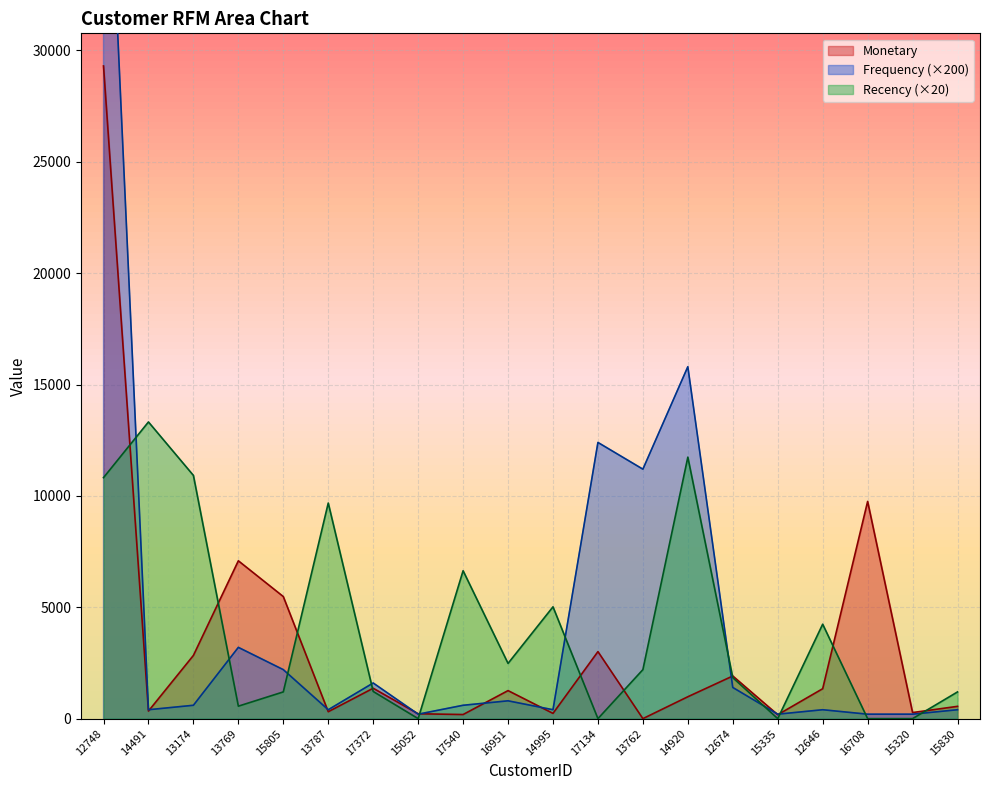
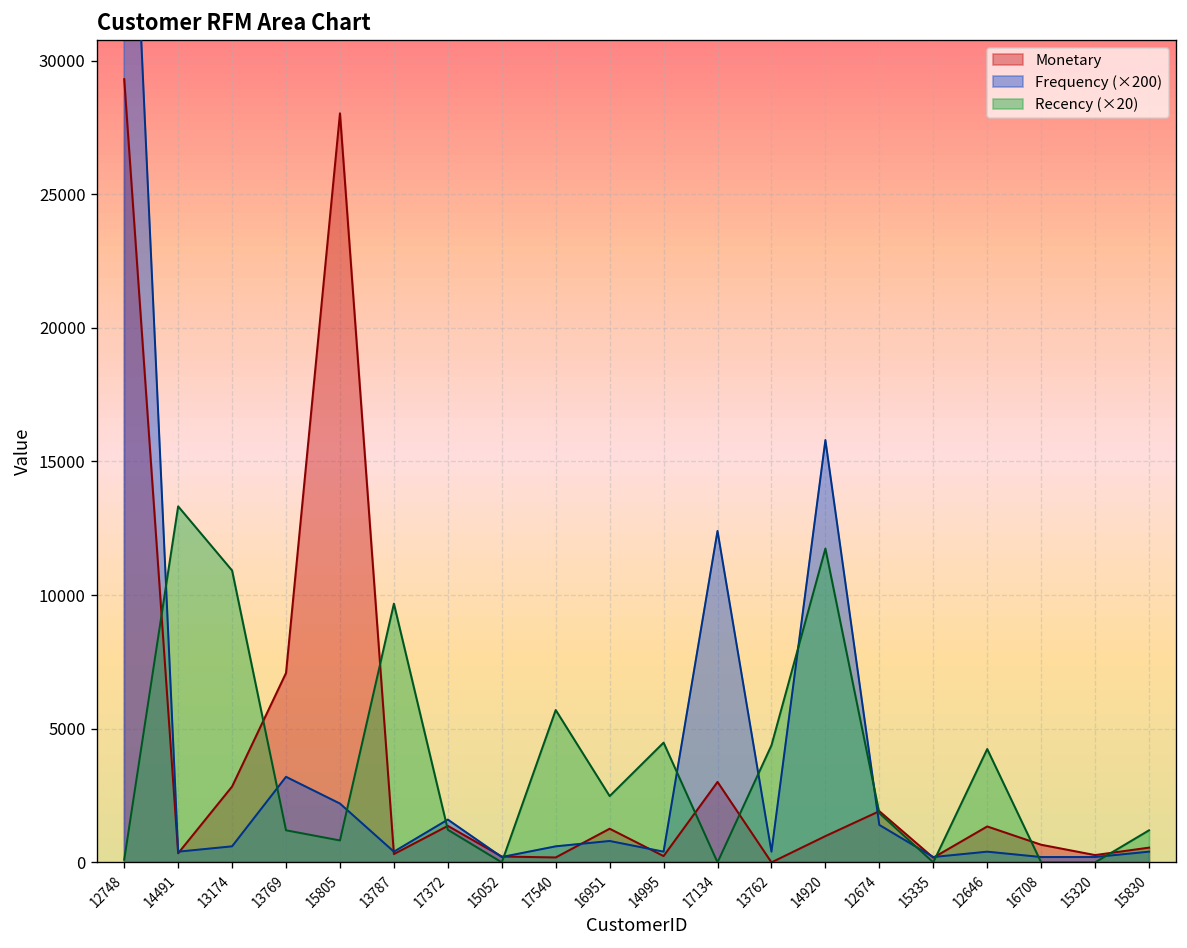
  {
    "Monetary": {
      "12748": 29300,
      "13174": 2800,
      "13769": 7100,
-     "15805": 5500,
+     "15805": 28000,
      "17372": 1400,
      "17540": 200,
      "16951": 1300,
      "14995": 200,
      "17134": 3000,
      "13762": 0,
      "14920": 1000,
      "12646": 1300,
-     "16708": 9800,
+     "16708": 700,
      "15830": 600
    },
    "Frequency (×200)": {
      "13174": 600,
      "13769": 3200,
      "15805": 2200,
      "17372": 1600,
      "17540": 600,
      "16951": 800,
      "14995": 400,
      "17134": 12400,
-     "13762": 11200,
+     "13762": 400,
      "14920": 15800,
      "12674": 1400,
      "12646": 400,
      "16708": 200,
      "15830": 400
    },
    "Recency (×20)": {
-     "12748": 10800,
+     "12748": 100,
      "14491": 13300,
      "13174": 10900,
-     "13769": 600,
-     "15805": 1200,
+     "13769": 1200,
+     "15805": 800,
      "13787": 9700,
      "17372": 1200,
      "15052": 0,
-     "17540": 6600,
+     "17540": 5700,
      "16951": 2500,
-     "14995": 5000,
+     "14995": 4500,
      "17134": 0,
-     "13762": 2200,
+     "13762": 4400,
      "14920": 11700,
      "15335": 0,
      "12646": 4200,
      "16708": 0,
      "15320": 0,
      "15830": 1200
    }
  }
